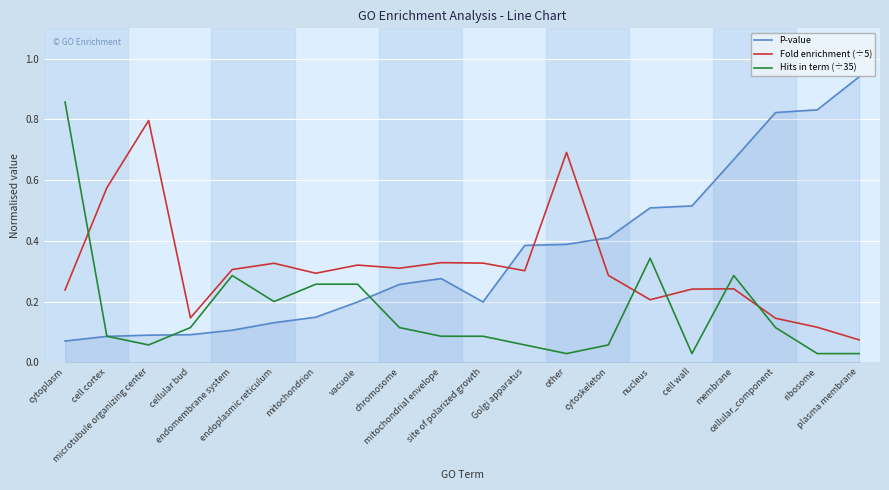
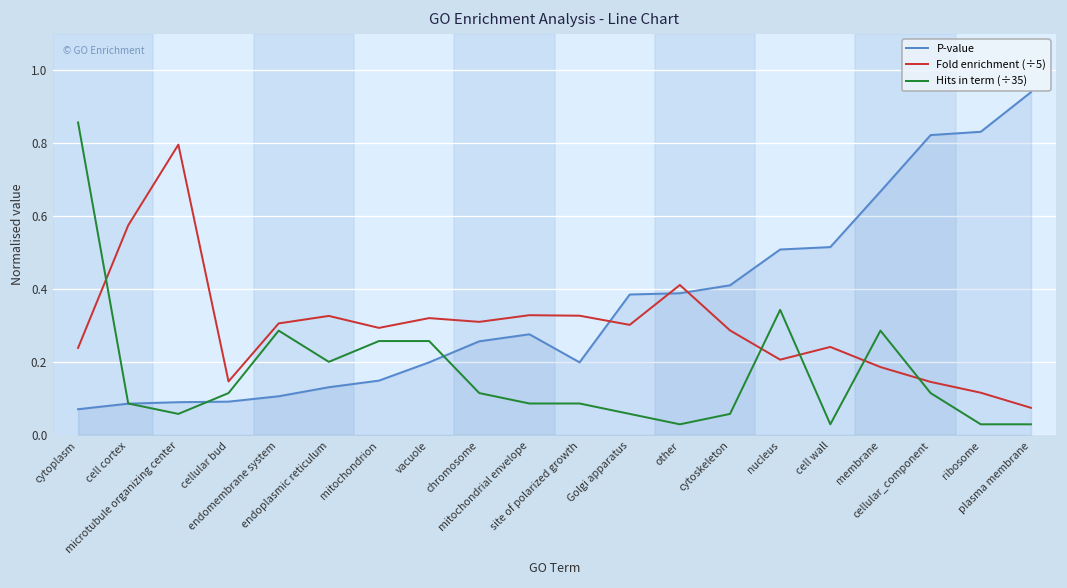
  {
    "P-value": {
      "cytoplasm": 0.07,
      "microtubule organizing center": 0.09,
      "cellular bud": 0.09,
      "endomembrane system": 0.11,
      "endoplasmic reticulum": 0.13,
      "mitochondrion": 0.15,
      "vacuole": 0.20,
      "chromosome": 0.26,
      "mitochondrial envelope": 0.28,
      "site of polarized growth": 0.20,
      "Golgi apparatus": 0.38,
      "other": 0.39,
      "cytoskeleton": 0.41,
      "nucleus": 0.51,
      "cell wall": 0.52,
      "membrane": 0.67,
      "cellular_component": 0.82,
      "ribosome": 0.83,
      "plasma membrane": 0.94
    },
    "Fold enrichment (÷5)": {
      "cytoplasm": 0.24,
      "cell cortex": 0.57,
      "microtubule organizing center": 0.80,
      "cellular bud": 0.15,
      "endomembrane system": 0.31,
      "endoplasmic reticulum": 0.33,
      "mitochondrion": 0.29,
      "vacuole": 0.32,
      "chromosome": 0.31,
      "mitochondrial envelope": 0.33,
      "site of polarized growth": 0.33,
      "Golgi apparatus": 0.30,
-     "other": 0.69,
+     "other": 0.41,
      "cytoskeleton": 0.29,
      "nucleus": 0.21,
      "cell wall": 0.24,
-     "membrane": 0.24,
+     "membrane": 0.19,
      "cellular_component": 0.14,
      "ribosome": 0.12,
      "plasma membrane": 0.07
    },
    "Hits in term (÷35)": {
      "cytoplasm": 0.86,
      "microtubule organizing center": 0.06,
      "cellular bud": 0.11,
      "endomembrane system": 0.29,
      "endoplasmic reticulum": 0.20,
      "mitochondrion": 0.26,
      "vacuole": 0.26,
      "chromosome": 0.11,
      "mitochondrial envelope": 0.09,
      "site of polarized growth": 0.09,
      "Golgi apparatus": 0.06,
      "other": 0.03,
      "cytoskeleton": 0.06,
      "nucleus": 0.34,
      "cell wall": 0.03,
      "membrane": 0.29,
      "cellular_component": 0.11,
      "ribosome": 0.03,
      "plasma membrane": 0.03
    }
  }
